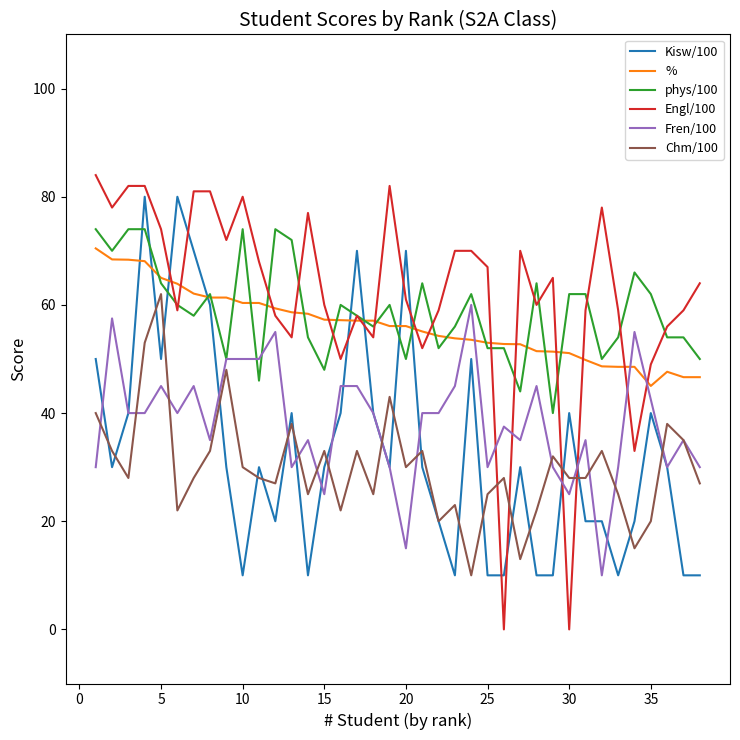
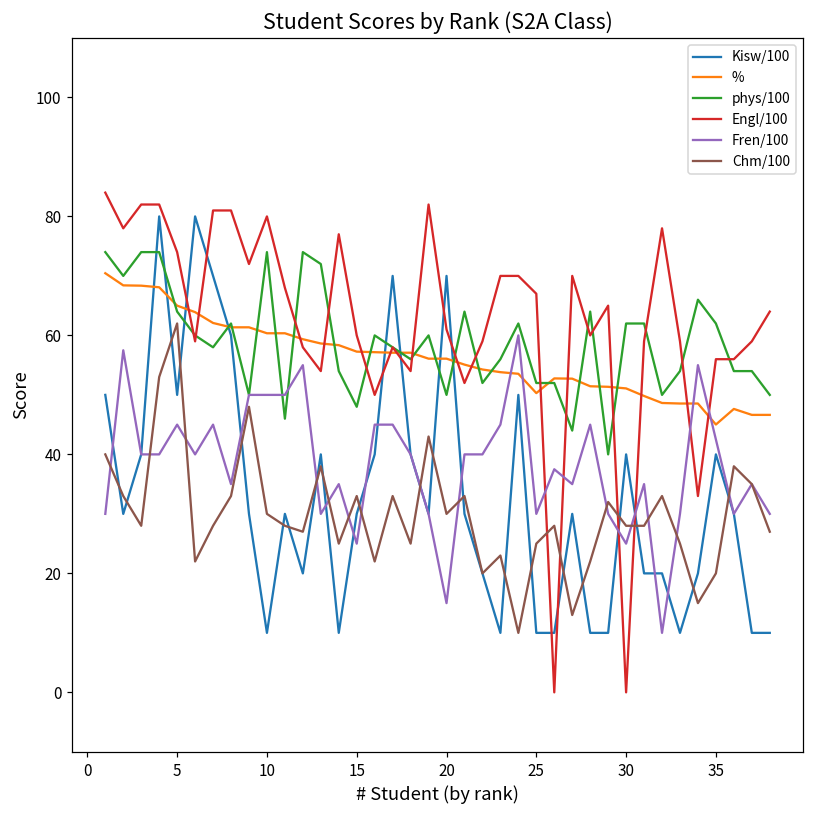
  {
    "Kisw/100": {
      "5": 50,
      "10": 10,
      "15": 30,
      "20": 70,
      "25": 10,
      "30": 40,
      "35": 40
    },
    "%": {
      "5": 65,
      "10": 60,
      "15": 57,
      "20": 56,
-     "25": 53,
+     "25": 50,
      "30": 51,
      "35": 45
    },
    "phys/100": {
      "5": 64,
      "10": 74,
      "15": 48,
      "20": 50,
      "25": 52,
      "30": 62,
      "35": 62
    },
    "Engl/100": {
      "5": 74,
      "10": 80,
      "15": 60,
      "20": 61,
      "25": 67,
      "30": 0,
-     "35": 49
+     "35": 56
    },
    "Fren/100": {
      "5": 45,
      "10": 50,
      "15": 25,
      "20": 15,
      "25": 30,
      "30": 25,
      "35": 43
    },
    "Chm/100": {
      "5": 62,
      "10": 30,
      "15": 33,
      "20": 30,
      "25": 25,
      "30": 28,
      "35": 20
    }
  }
